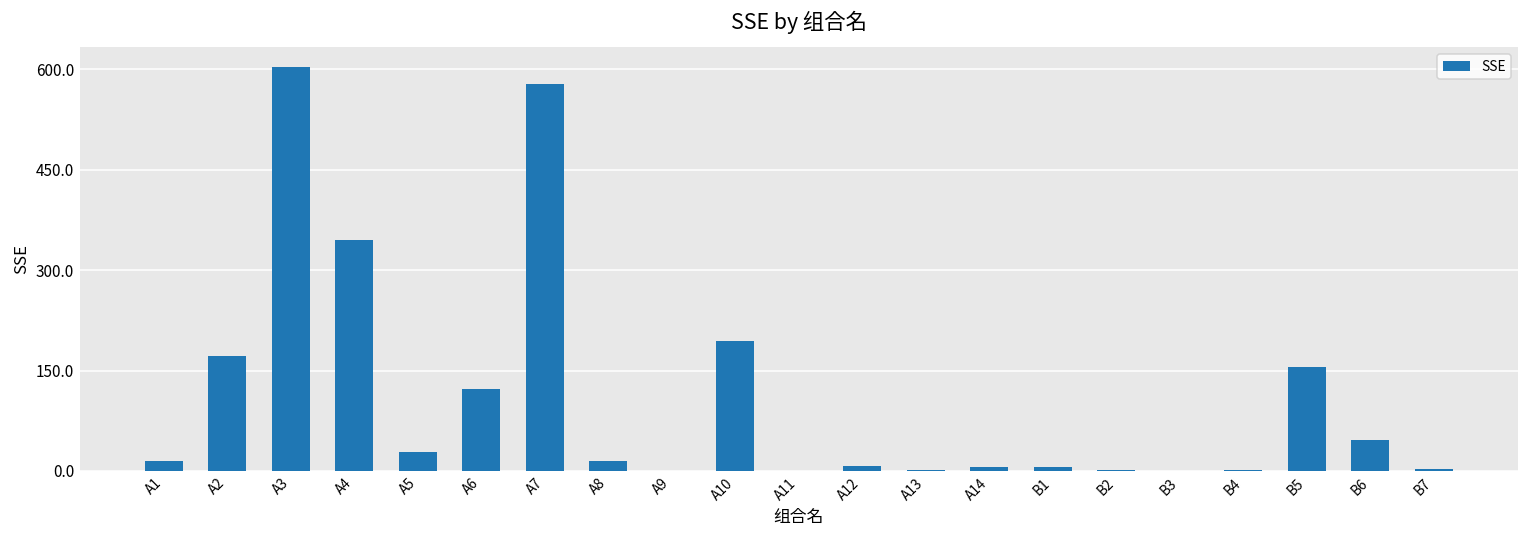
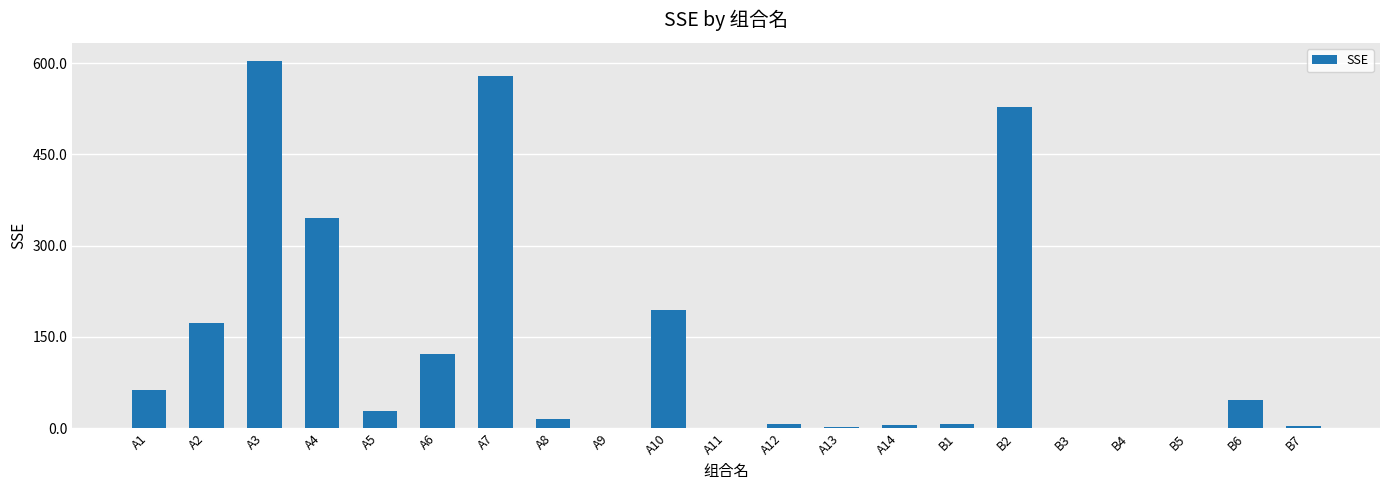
  {
-   "A1": 10,
+   "A1": 60,
    "A2": 170,
    "A3": 600,
    "A4": 350,
    "A5": 30,
    "A6": 120,
    "A7": 580,
    "A8": 10,
    "A10": 190,
    "A12": 10,
    "A14": 10,
    "B1": 10,
-   "B2": 0,
-   "B5": 160,
+   "B2": 530,
+   "B5": 0,
    "B6": 50
  }
